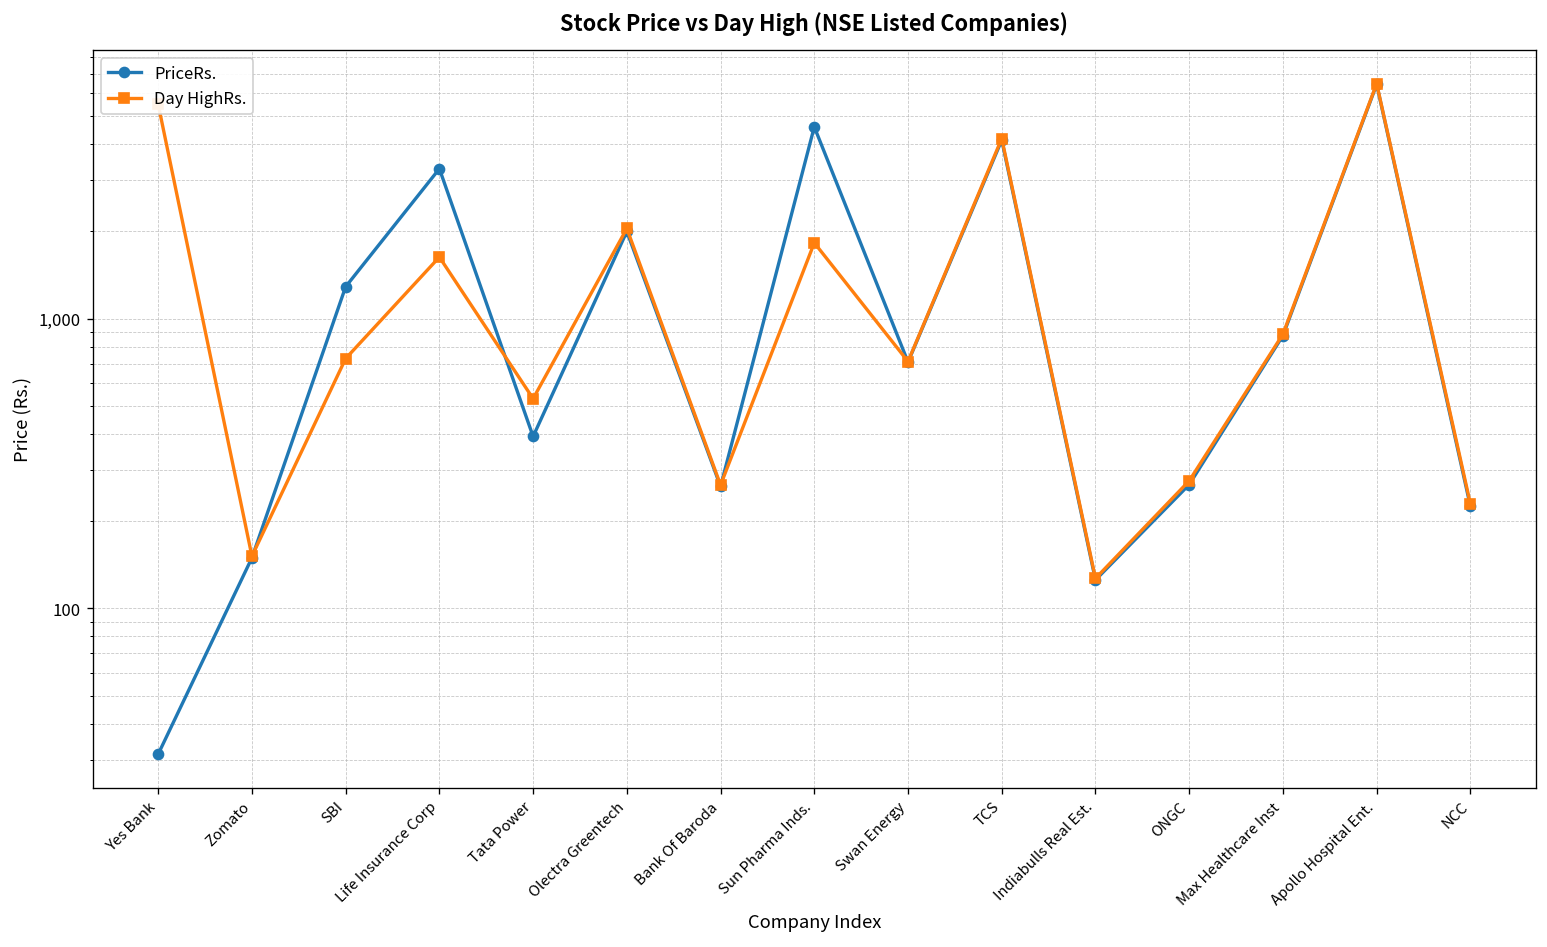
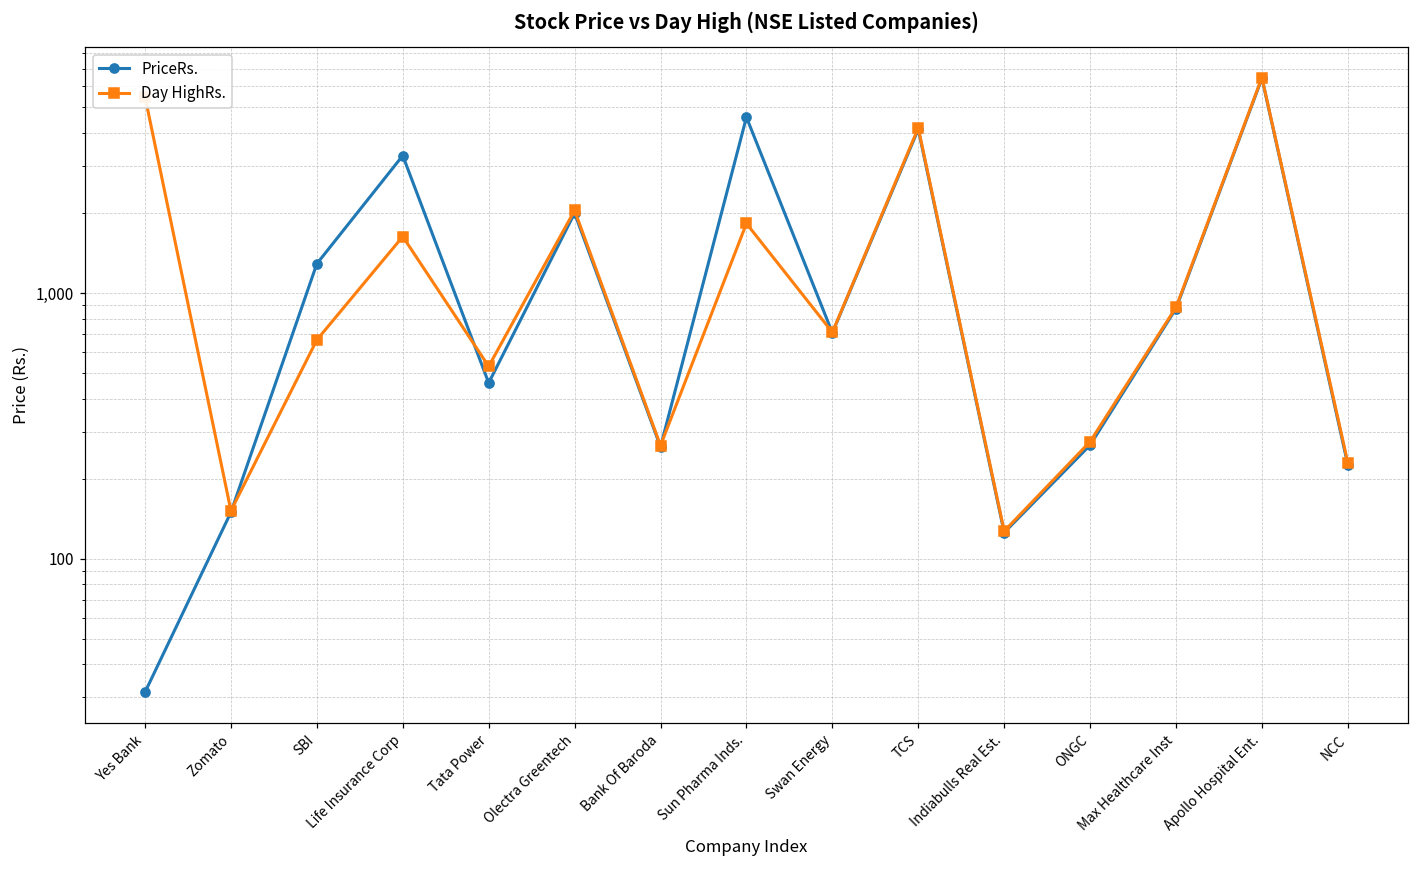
  {
    "PriceRs.": {
      "Yes Bank": "31",
      "SBI": "1,300",
      "Life Insurance Corp": "3,300",
-     "Tata Power": "390",
+     "Tata Power": "460",
      "Sun Pharma Inds.": "4,600",
      "ONGC": "270"
    },
    "Day HighRs.": {
-     "SBI": "730",
+     "SBI": "670",
      "Life Insurance Corp": "1,600",
      "Tata Power": "530",
      "Sun Pharma Inds.": "1,800",
      "ONGC": "280"
    }
  }
